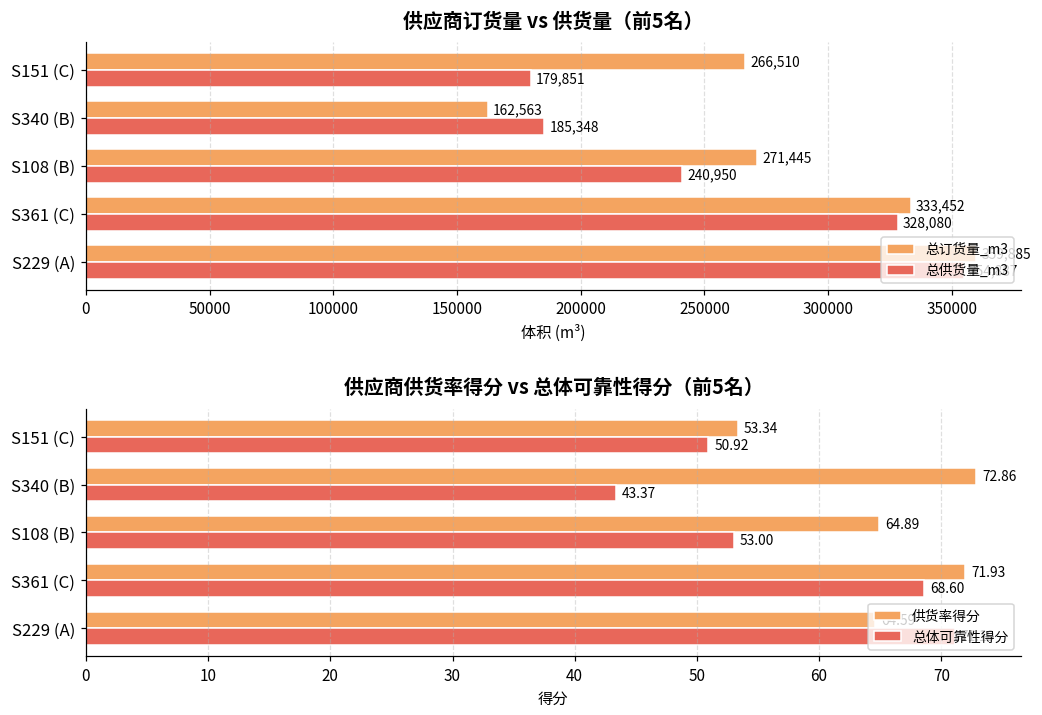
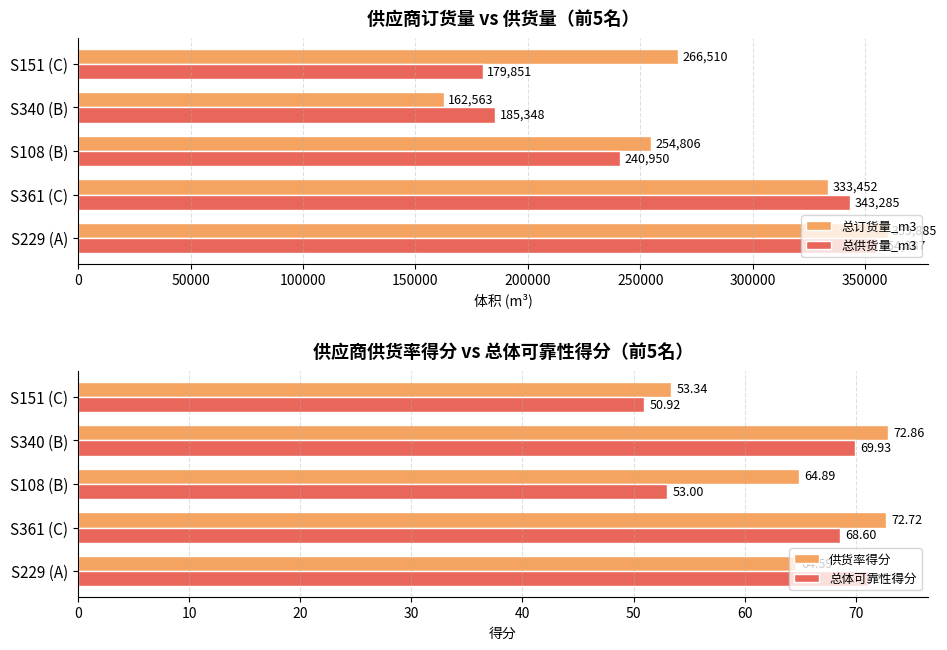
  {
    "供应商订货量 vs 供货量（前5名）": {
      "总订货量_m3": {
        "S151 (C)": "266,510",
        "S340 (B)": "162,563",
-       "S108 (B)": "271,445",
+       "S108 (B)": "254,806",
        "S361 (C)": "333,452"
      },
      "总供货量_m3": {
        "S151 (C)": "179,851",
        "S340 (B)": "185,348",
        "S108 (B)": "240,950",
-       "S361 (C)": "328,080"
+       "S361 (C)": "343,285"
      }
    },
    "供应商供货率得分 vs 总体可靠性得分（前5名）": {
      "供货率得分": {
        "S151 (C)": "53.34",
        "S340 (B)": "72.86",
        "S108 (B)": "64.89",
-       "S361 (C)": "71.93"
+       "S361 (C)": "72.72"
      },
      "总体可靠性得分": {
        "S151 (C)": "50.92",
-       "S340 (B)": "43.37",
+       "S340 (B)": "69.93",
        "S108 (B)": "53.00",
        "S361 (C)": "68.60"
      }
    }
  }
